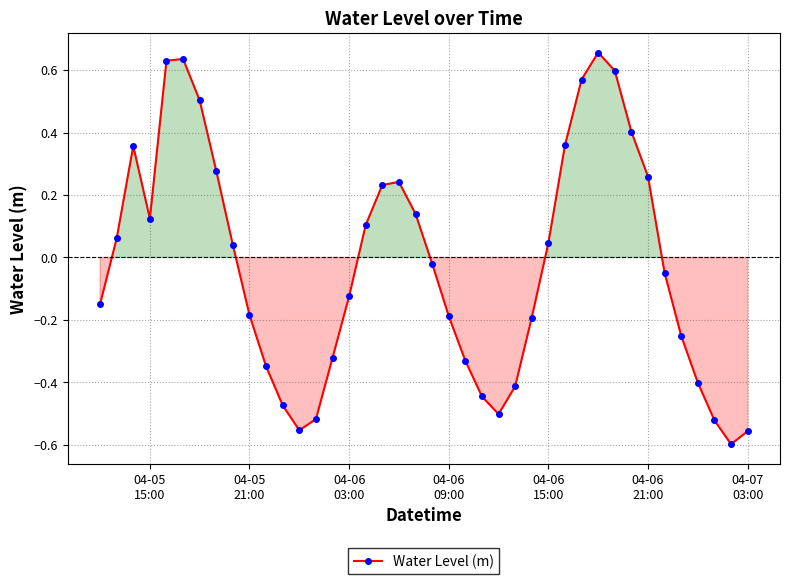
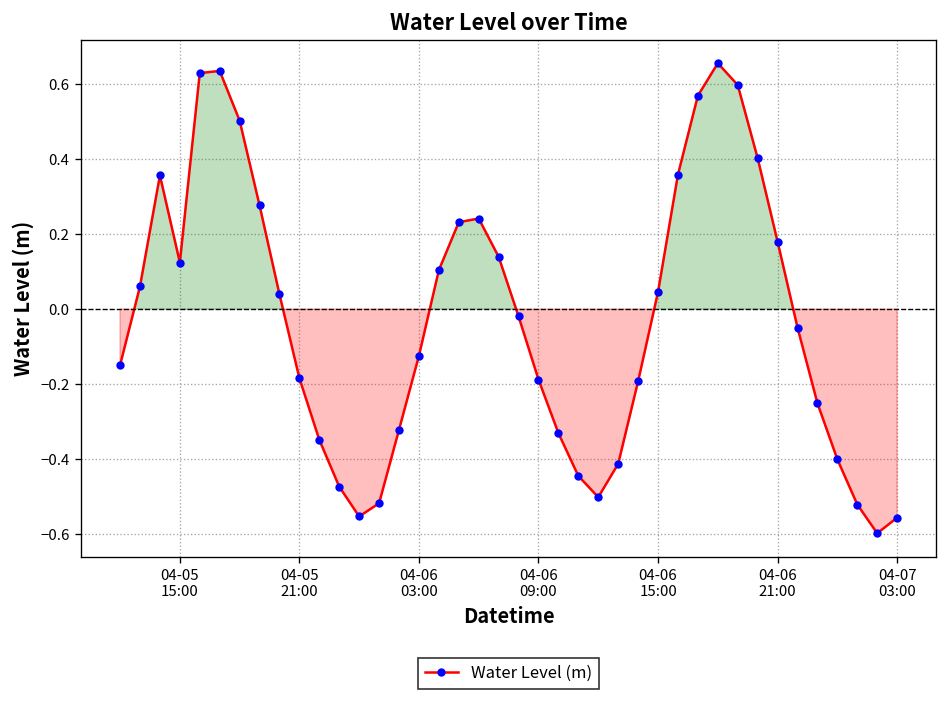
  {
    "04-05 15:00": 0.12,
    "04-05 21:00": -0.18,
    "04-06 03:00": -0.12,
    "04-06 09:00": -0.19,
    "04-06 15:00": 0.05,
-   "04-06 21:00": 0.26,
+   "04-06 21:00": 0.18,
    "04-07 03:00": -0.56
  }
